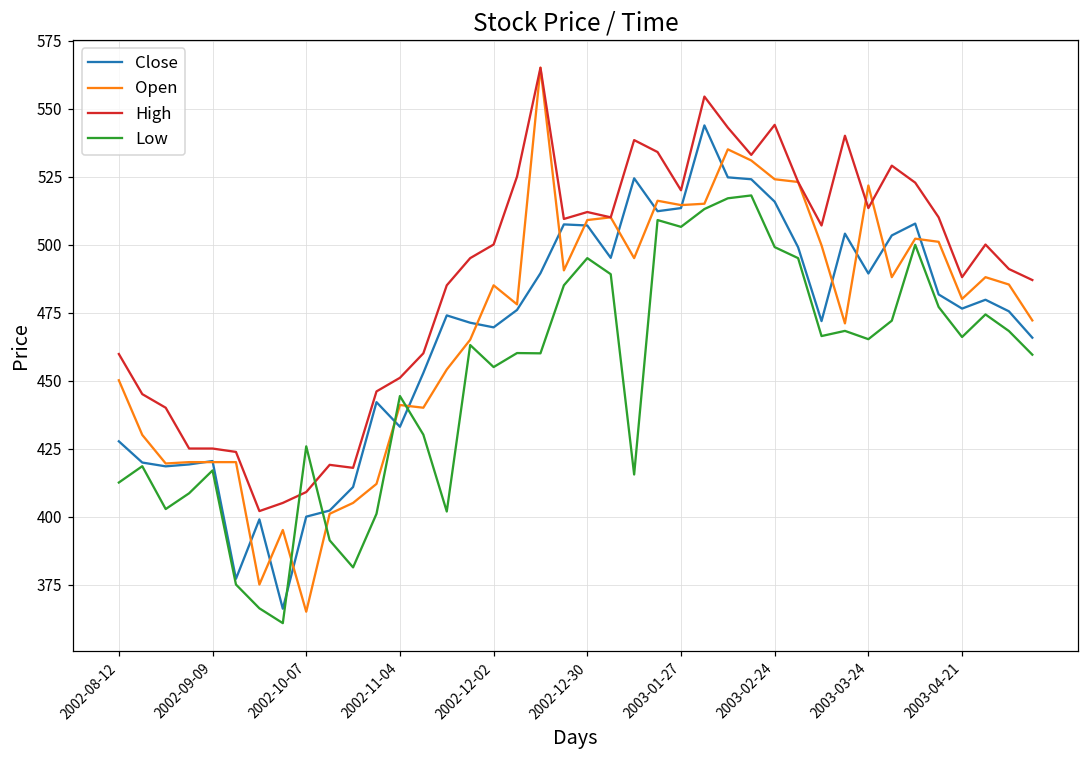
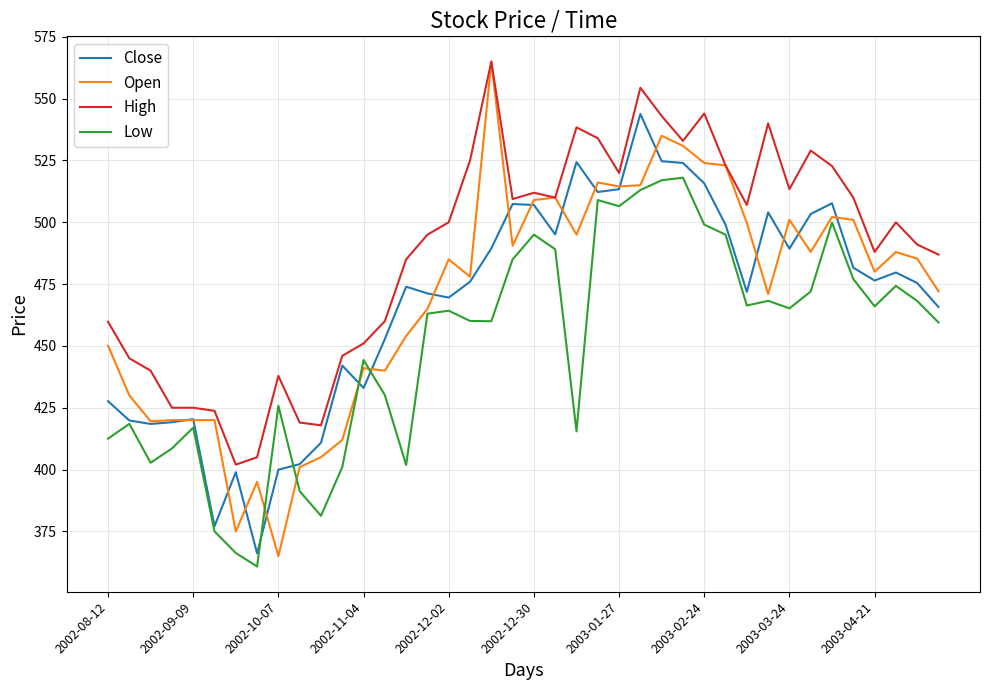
  {
    "Close": {
      "2002-08-12": 428,
      "2002-10-07": 400,
      "2002-11-04": 433,
      "2002-12-02": 470,
      "2002-12-30": 507,
      "2003-01-27": 513,
      "2003-02-24": 516,
      "2003-03-24": 489,
      "2003-04-21": 476
    },
    "Open": {
      "2002-08-12": 450,
      "2002-10-07": 365,
      "2002-11-04": 441,
      "2002-12-02": 485,
      "2002-12-30": 509,
      "2003-01-27": 515,
      "2003-02-24": 524,
-     "2003-03-24": 522,
+     "2003-03-24": 501,
      "2003-04-21": 480
    },
    "High": {
      "2002-08-12": 460,
      "2002-09-09": 425,
-     "2002-10-07": 409,
+     "2002-10-07": 438,
      "2002-11-04": 451,
      "2002-12-02": 500,
      "2002-12-30": 512,
      "2003-01-27": 520,
      "2003-02-24": 544,
      "2003-03-24": 513,
      "2003-04-21": 488
    },
    "Low": {
      "2002-08-12": 413,
      "2002-09-09": 417,
      "2002-10-07": 426,
      "2002-11-04": 444,
-     "2002-12-02": 455,
+     "2002-12-02": 464,
      "2002-12-30": 495,
      "2003-01-27": 507,
      "2003-02-24": 499,
      "2003-03-24": 465,
      "2003-04-21": 466
    }
  }
